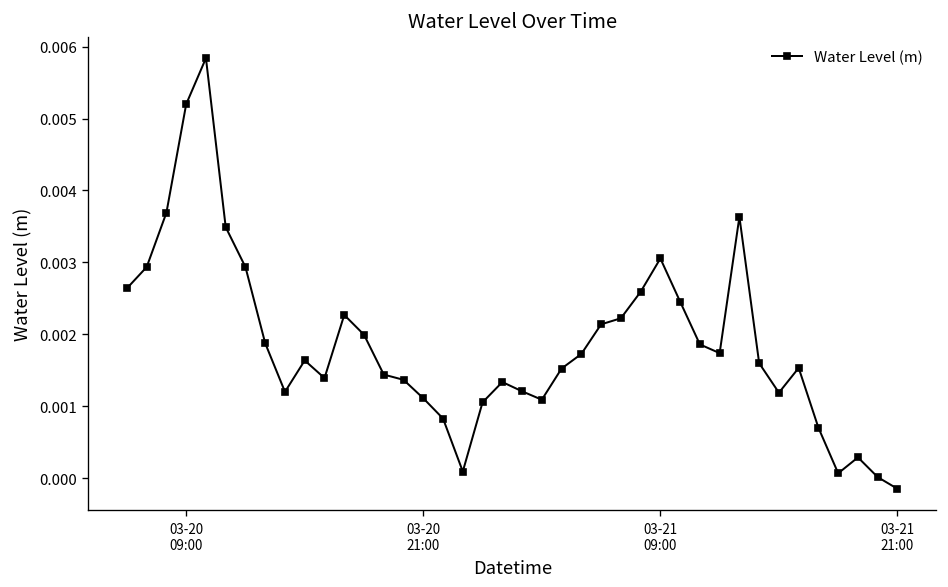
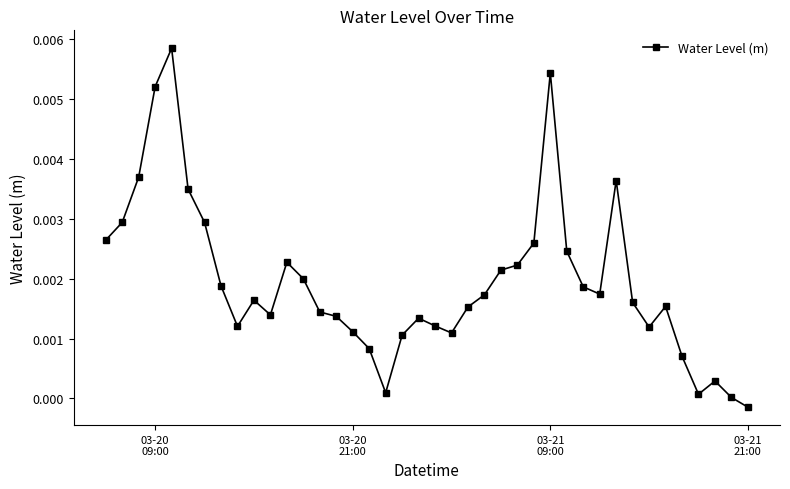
  {
    "03-20 09:00": 0.0052,
    "03-20 21:00": 0.0011,
-   "03-21 09:00": 0.0031,
+   "03-21 09:00": 0.0054,
    "03-21 21:00": -0.0001
  }
